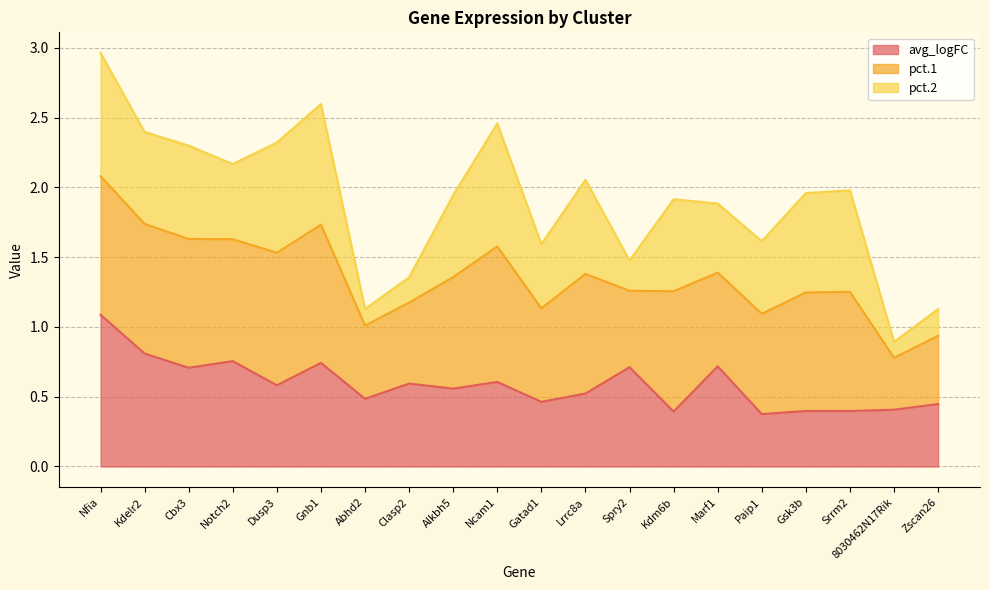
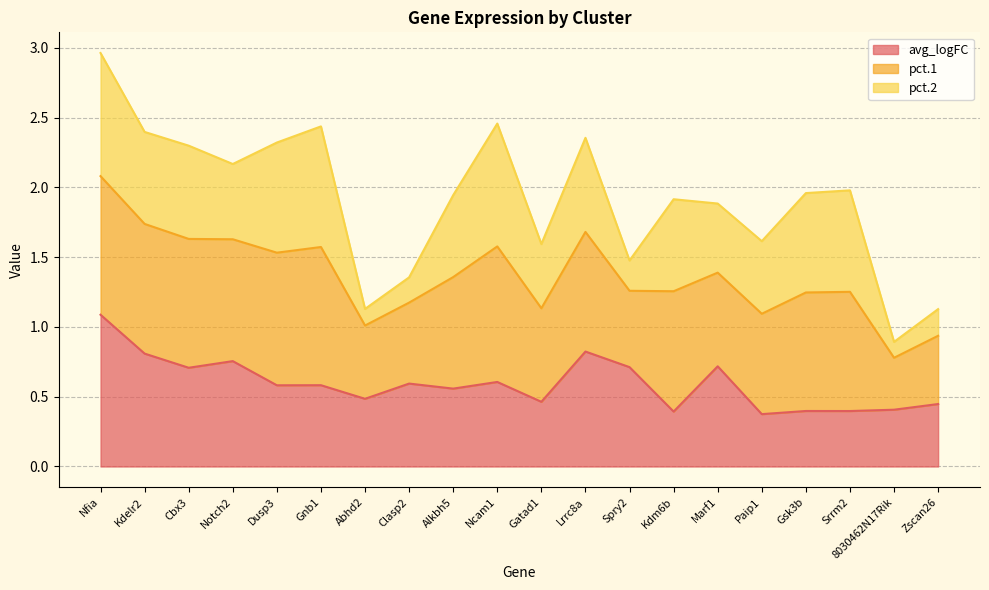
  {
    "avg_logFC": {
      "Nfia": 1.09,
      "Kdelr2": 0.81,
      "Cbx3": 0.71,
      "Notch2": 0.75,
      "Dusp3": 0.58,
-     "Gnb1": 0.74,
+     "Gnb1": 0.58,
      "Abhd2": 0.48,
      "Clasp2": 0.59,
      "Alkbh5": 0.56,
      "Ncam1": 0.61,
      "Gatad1": 0.46,
-     "Lrrc8a": 0.52,
+     "Lrrc8a": 0.82,
      "Spry2": 0.71,
      "Kdm6b": 0.39,
      "Marf1": 0.72,
      "Paip1": 0.38,
      "Gsk3b": 0.40,
      "Srrm2": 0.40,
      "8030462N17Rik": 0.41,
      "Zscan26": 0.45
    }
  }
